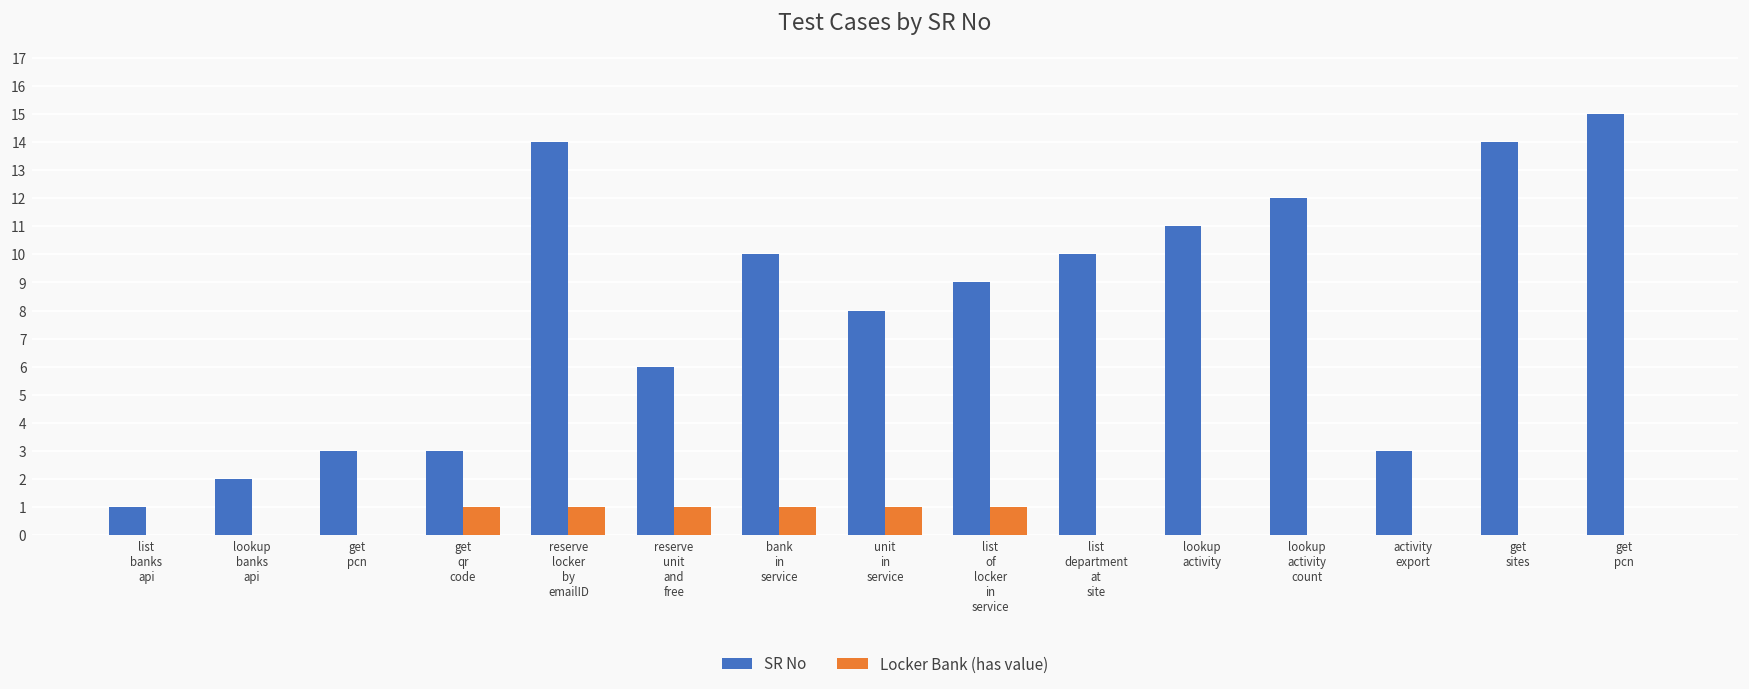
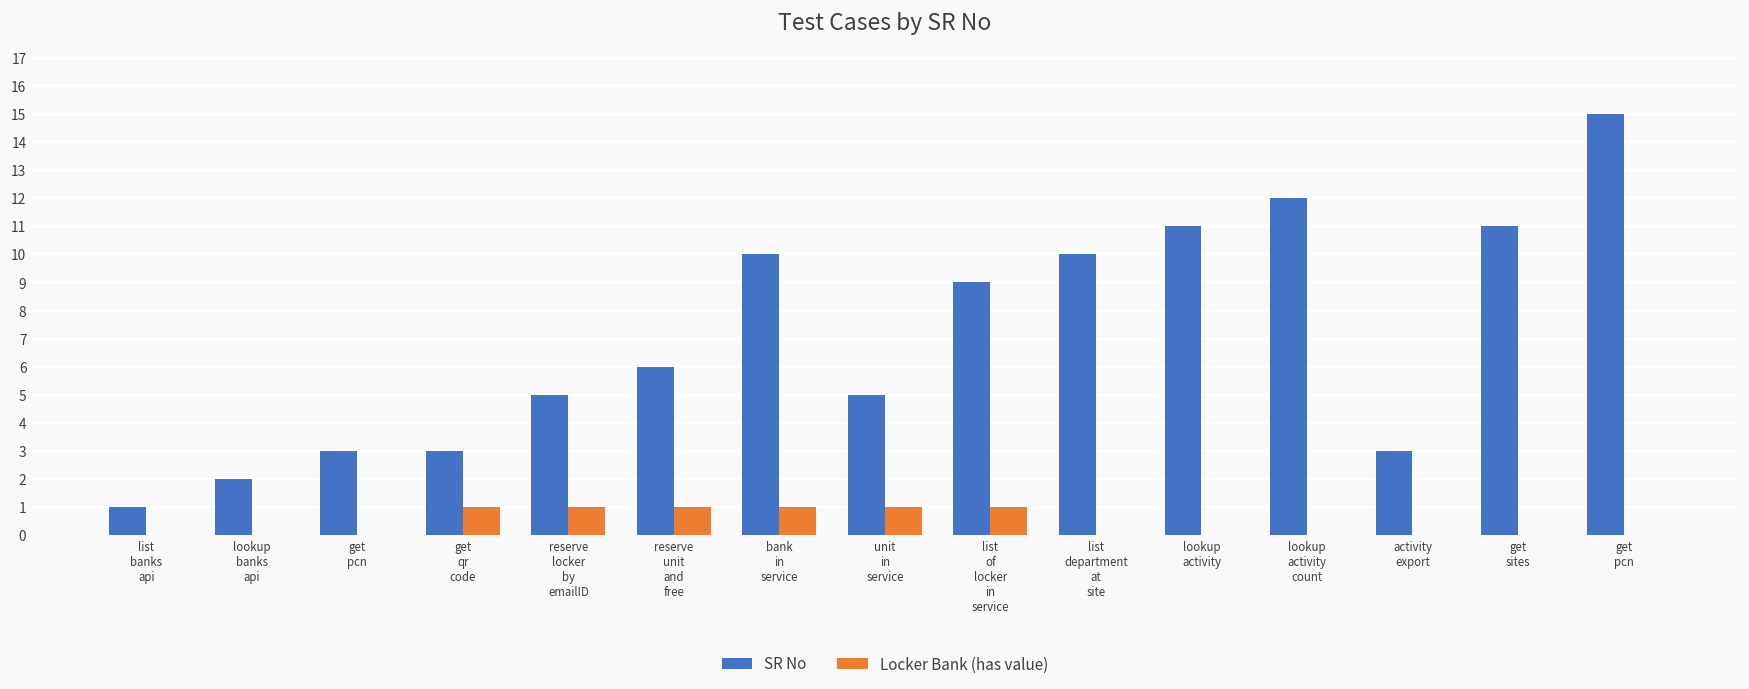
  {
    "SR No": {
      "list banks api": 1,
      "lookup banks api": 2,
      "get qr code": 3,
-     "reserve locker by emailID": 14,
+     "reserve locker by emailID": 5,
      "reserve unit and free": 6,
      "bank in service": 10,
-     "unit in service": 8,
+     "unit in service": 5,
      "list of locker in service": 9,
      "list department at site": 10,
      "lookup activity": 11,
      "lookup activity count": 12,
      "activity export": 3,
-     "get sites": 14
+     "get sites": 11
    },
    "Locker Bank (has value)": {
      "list banks api": 0,
      "lookup banks api": 0,
      "get qr code": 1,
      "reserve locker by emailID": 1,
      "reserve unit and free": 1,
      "bank in service": 1,
      "unit in service": 1,
      "list of locker in service": 1,
      "list department at site": 0,
      "lookup activity": 0,
      "lookup activity count": 0,
      "activity export": 0,
      "get sites": 0
    }
  }
